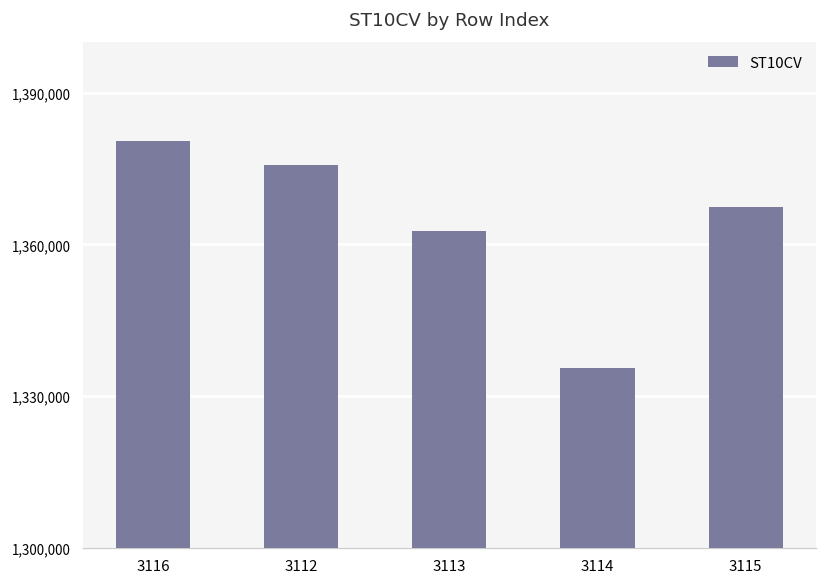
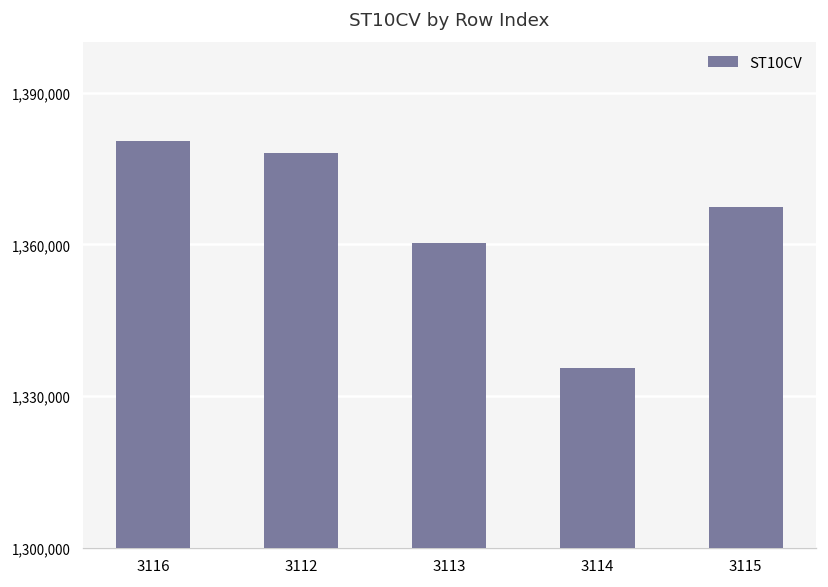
  {
    "3116": "1,380,000",
-   "3112": "1,376,000",
-   "3113": "1,363,000",
+   "3112": "1,378,000",
+   "3113": "1,360,000",
    "3114": "1,335,000",
    "3115": "1,367,000"
  }
